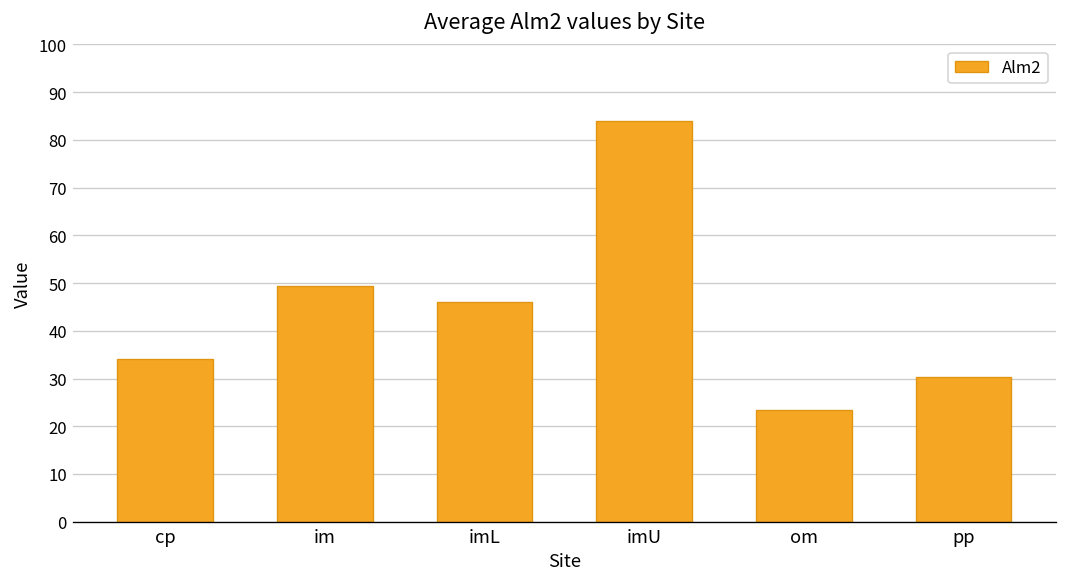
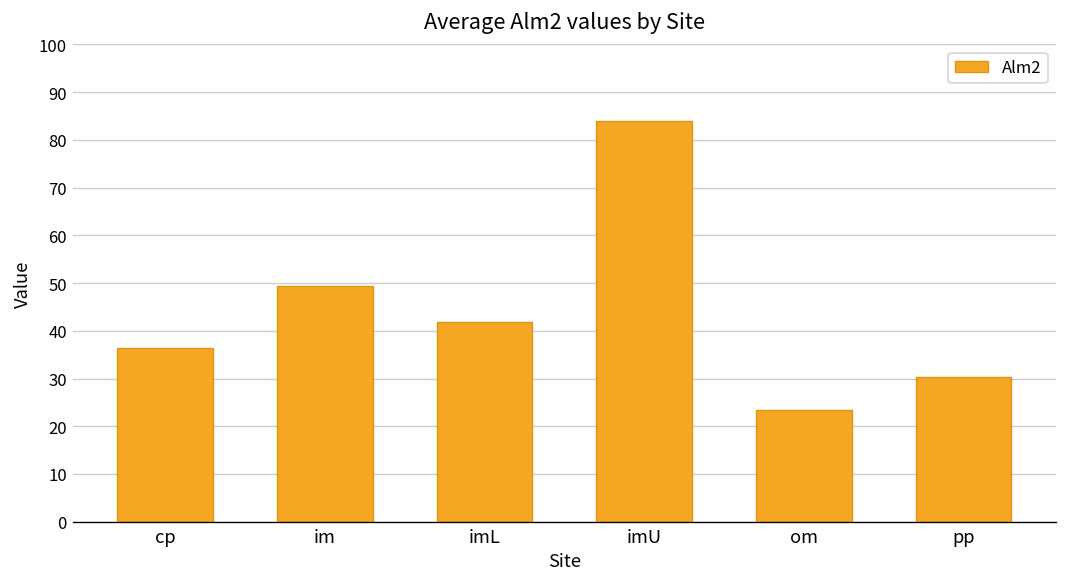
  {
-   "cp": 34,
+   "cp": 37,
    "im": 49,
-   "imL": 46,
+   "imL": 42,
    "imU": 84,
    "om": 23,
    "pp": 30
  }
